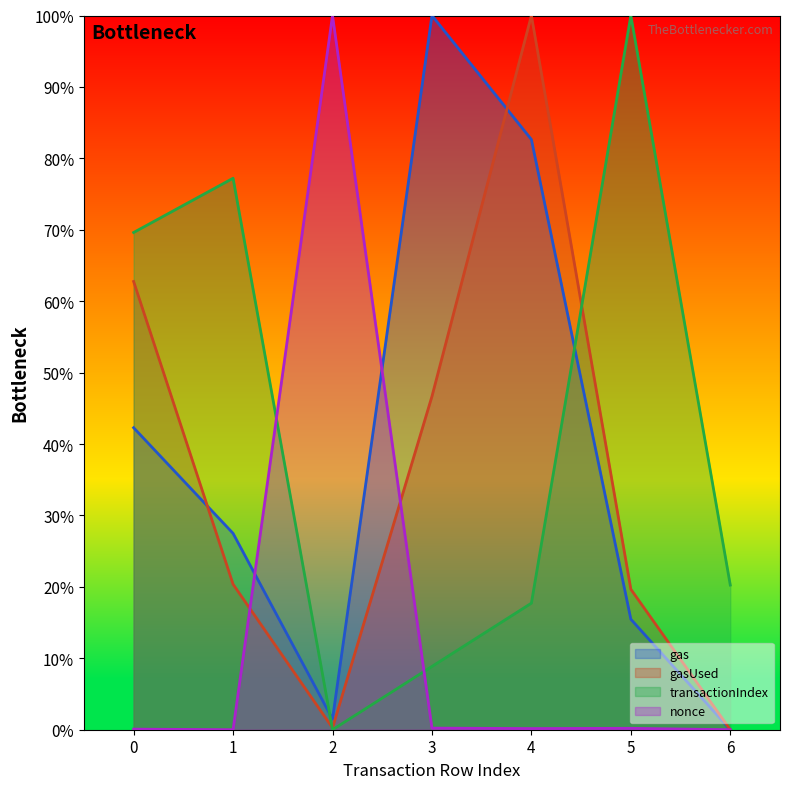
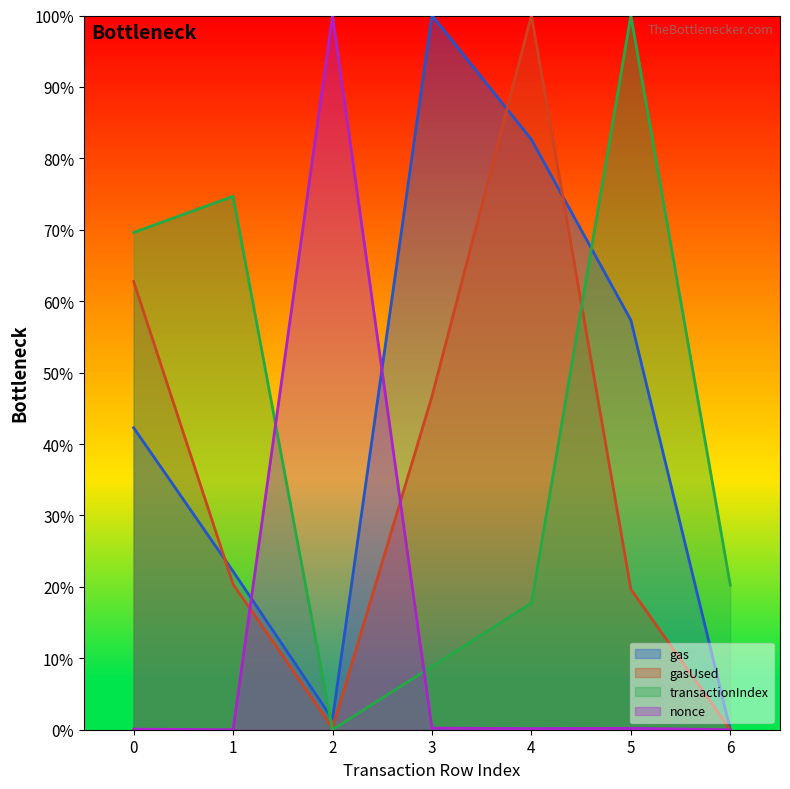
  {
    "gas": {
      "0": "42%",
-     "1": "27%",
+     "1": "22%",
      "2": "1%",
      "3": "100%",
      "4": "83%",
-     "5": "15%"
+     "5": "57%"
    },
    "gasUsed": {
      "0": "63%",
      "1": "20%",
      "3": "47%",
      "4": "100%",
      "5": "20%"
    },
    "transactionIndex": {
      "0": "70%",
-     "1": "77%",
+     "1": "75%",
      "3": "9%",
      "4": "18%",
      "5": "100%",
      "6": "20%"
    },
    "nonce": {
      "0": "0%",
      "1": "0%",
      "2": "100%",
      "3": "0%",
      "4": "0%",
      "5": "0%"
    }
  }
